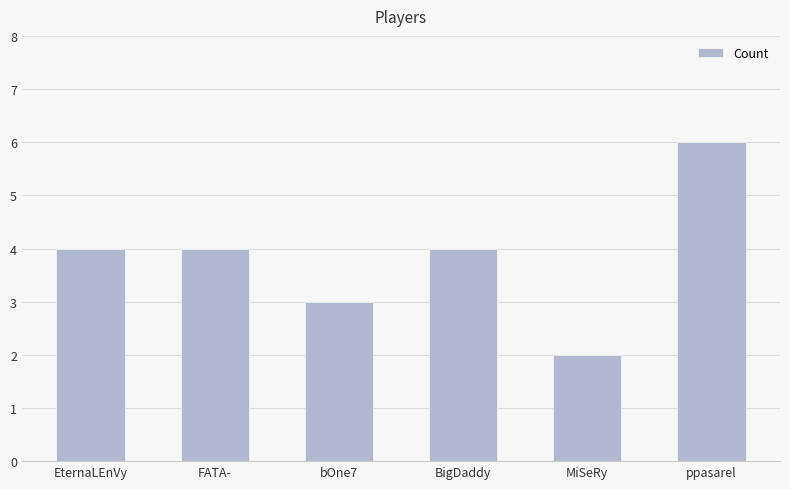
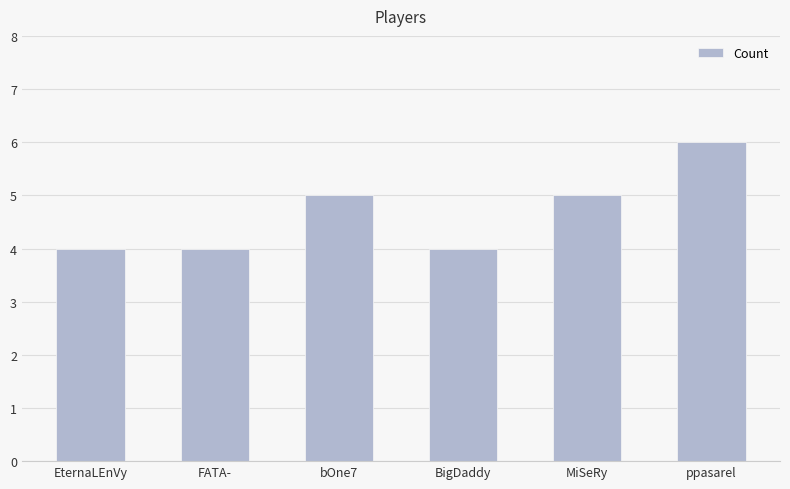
  {
    "EternaLEnVy": 4,
    "FATA-": 4,
-   "bOne7": 3,
+   "bOne7": 5,
    "BigDaddy": 4,
-   "MiSeRy": 2,
+   "MiSeRy": 5,
    "ppasarel": 6
  }
